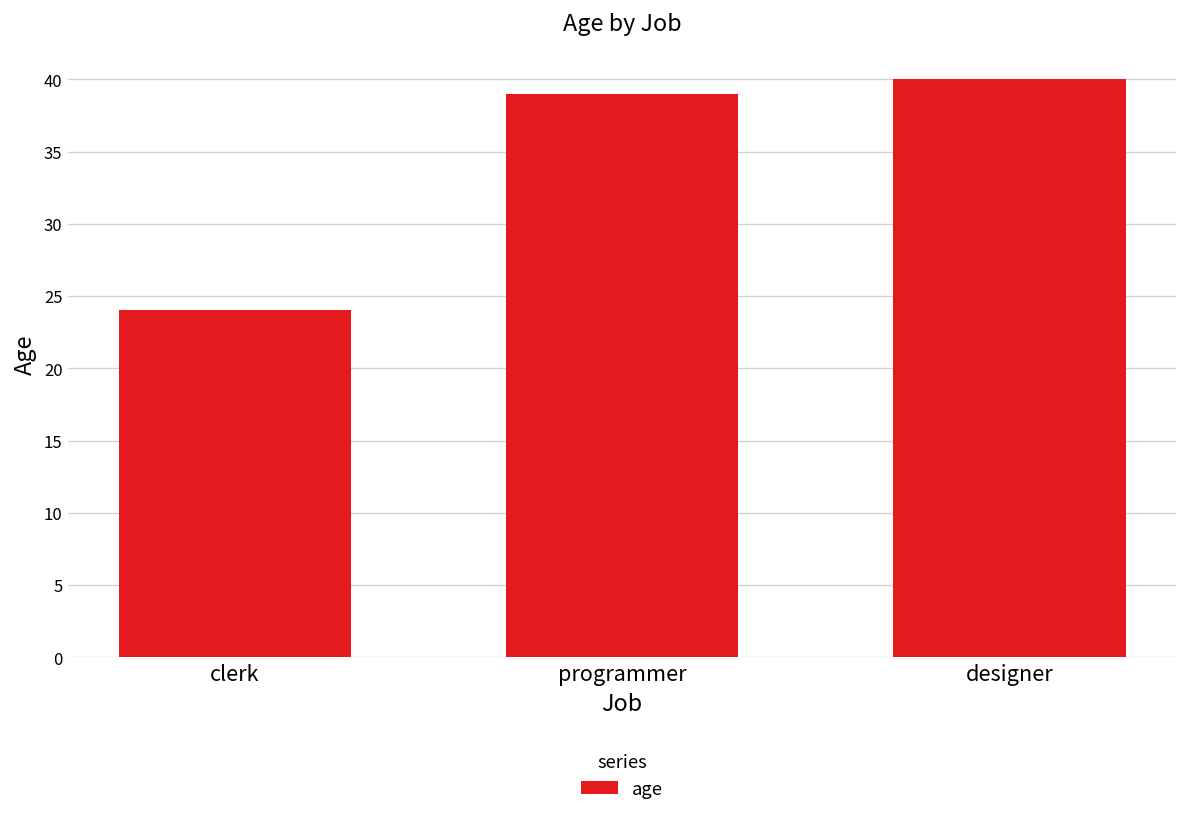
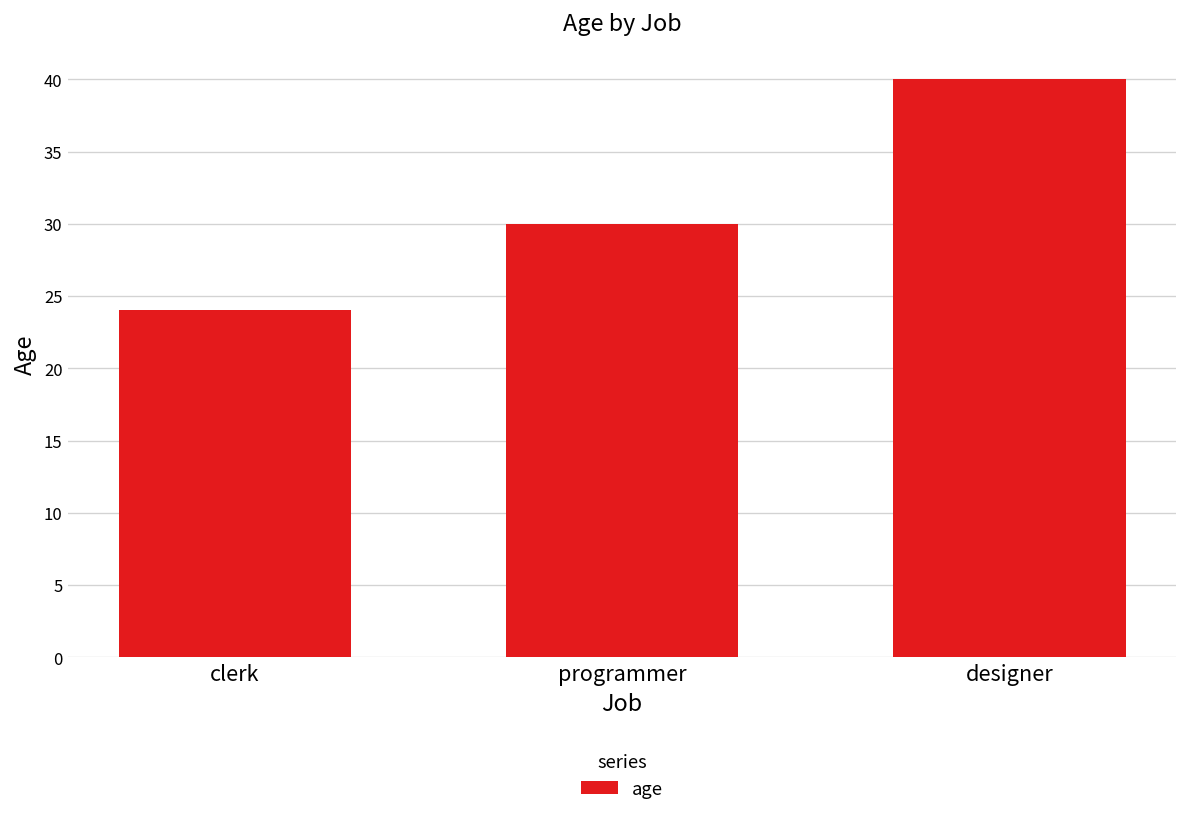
  {
    "clerk": 24,
-   "programmer": 39,
+   "programmer": 30,
    "designer": 40
  }
